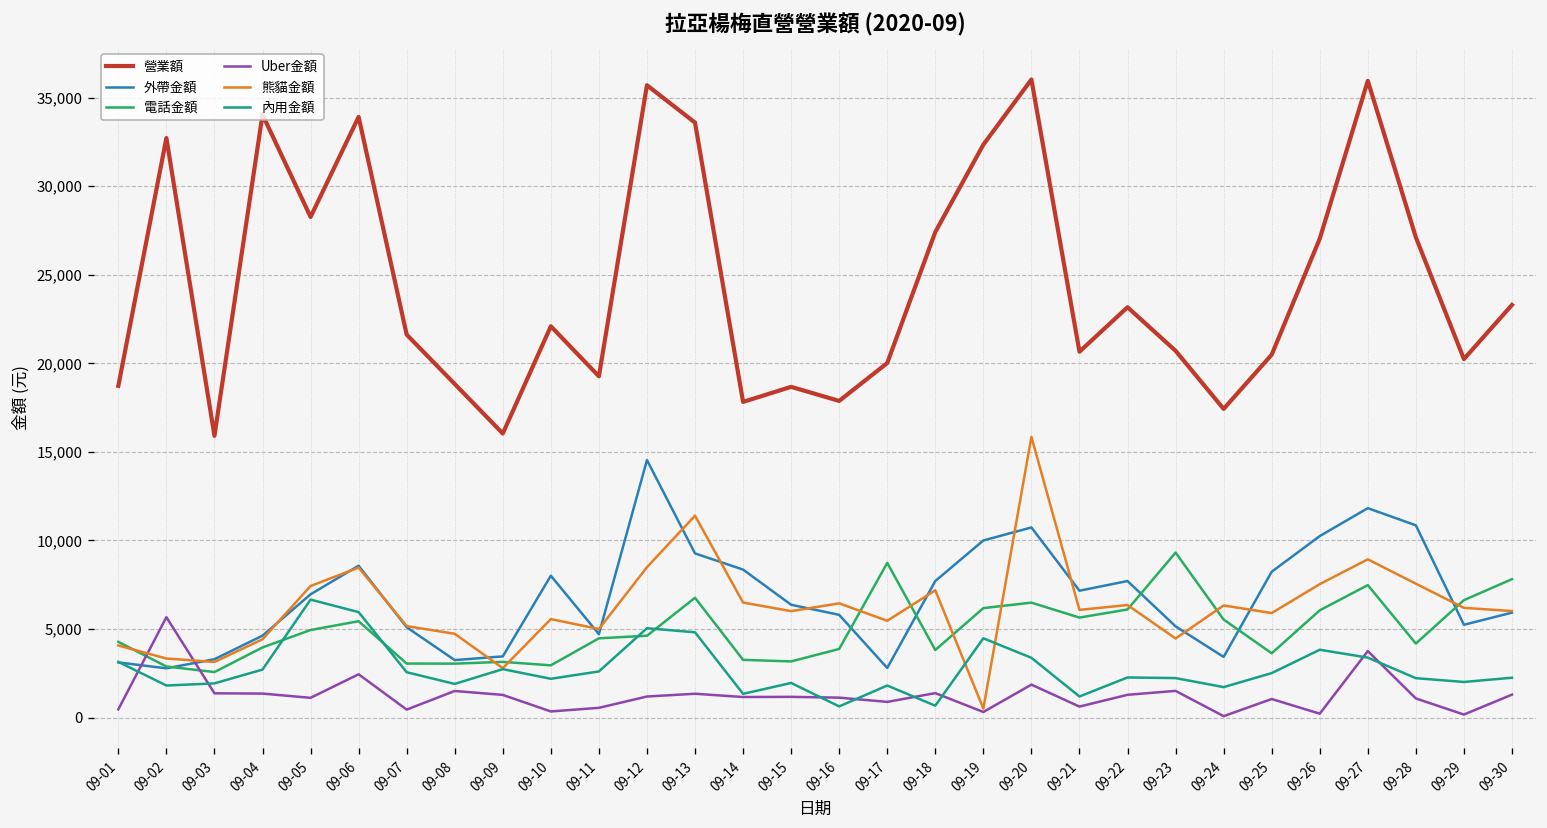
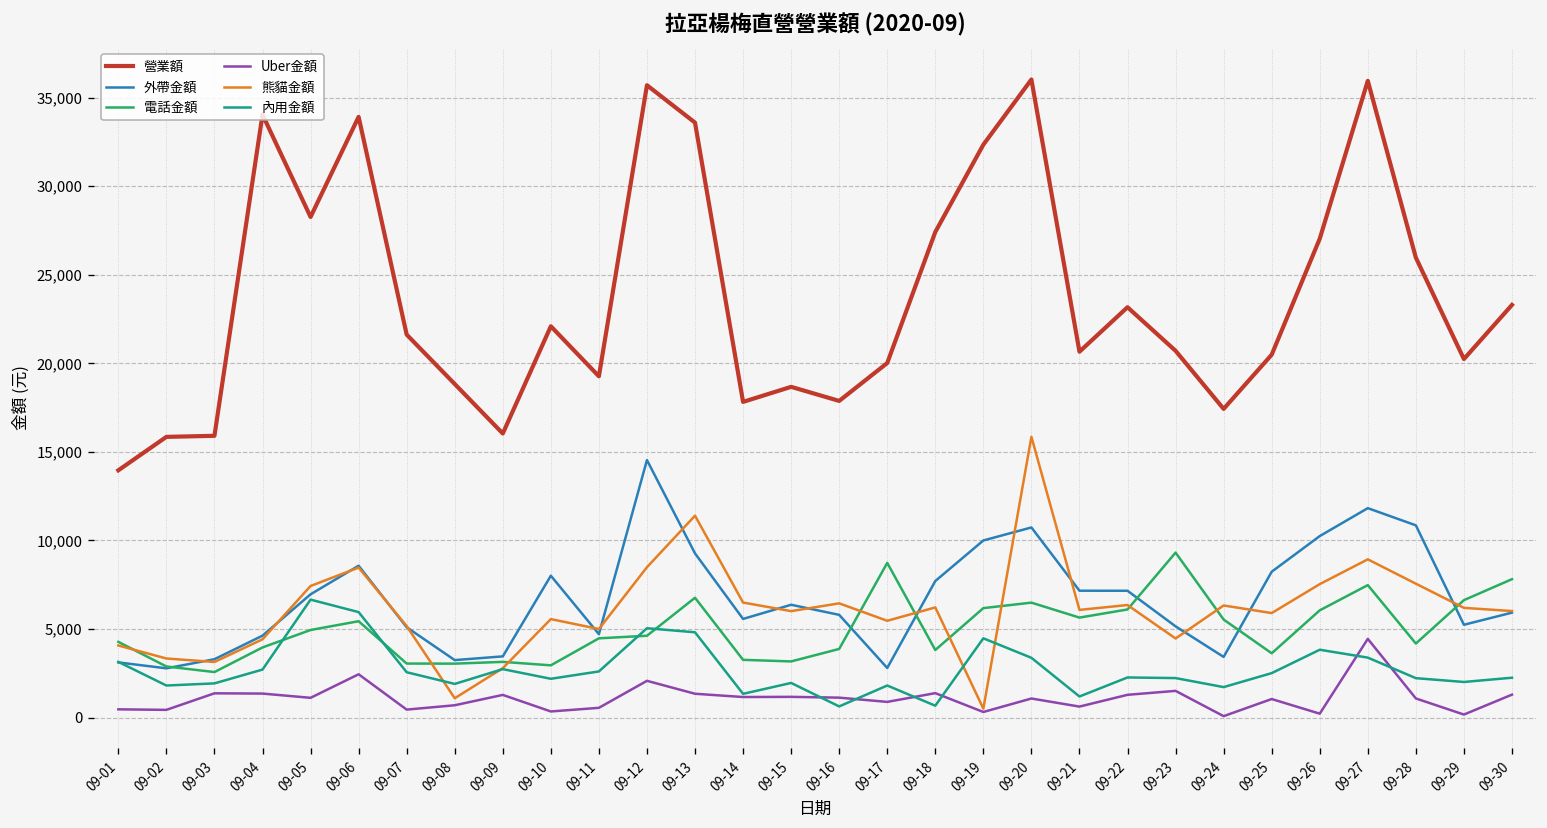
  {
    "營業額": {
-     "09-01": "18,700",
-     "09-02": "32,700",
+     "09-01": "14,000",
+     "09-02": "15,900",
      "09-03": "15,900",
      "09-05": "28,300",
      "09-06": "33,900",
      "09-07": "21,600",
      "09-08": "18,800",
      "09-09": "16,000",
      "09-10": "22,100",
      "09-11": "19,300",
      "09-12": "35,700",
      "09-13": "33,600",
      "09-14": "17,800",
      "09-15": "18,700",
      "09-16": "17,900",
      "09-17": "20,000",
      "09-18": "27,400",
      "09-19": "32,400",
      "09-20": "36,000",
      "09-21": "20,700",
      "09-22": "23,200",
      "09-23": "20,700",
      "09-24": "17,400",
      "09-25": "20,500",
      "09-26": "27,000",
      "09-27": "36,000",
-     "09-28": "27,100",
+     "09-28": "26,000",
      "09-29": "20,200",
      "09-30": "23,300"
    },
    "外帶金額": {
      "09-04": "4,600",
      "09-05": "7,000",
      "09-08": "3,200",
      "09-09": "3,500",
      "09-10": "8,000",
      "09-11": "4,700",
      "09-12": "14,500",
      "09-13": "9,300",
-     "09-14": "8,400",
+     "09-14": "5,600",
      "09-15": "6,400",
      "09-16": "5,800",
      "09-17": "2,800",
      "09-18": "7,700",
      "09-19": "10,000",
      "09-20": "10,700",
      "09-21": "7,200",
-     "09-22": "7,700",
+     "09-22": "7,200",
      "09-23": "5,200",
      "09-24": "3,400",
      "09-25": "8,200",
      "09-26": "10,200",
      "09-27": "11,800",
      "09-28": "10,900",
      "09-29": "5,200"
    },
    "Uber金額": {
      "09-01": "500",
-     "09-02": "5,700",
+     "09-02": "400",
      "09-03": "1,400",
      "09-04": "1,400",
      "09-05": "1,100",
      "09-06": "2,400",
      "09-07": "500",
-     "09-08": "1,500",
+     "09-08": "700",
      "09-09": "1,300",
      "09-10": "300",
      "09-11": "600",
-     "09-12": "1,200",
+     "09-12": "2,100",
      "09-13": "1,300",
      "09-14": "1,200",
      "09-15": "1,200",
      "09-16": "1,100",
      "09-17": "900",
      "09-18": "1,400",
      "09-19": "300",
-     "09-20": "1,900",
+     "09-20": "1,100",
      "09-21": "600",
      "09-22": "1,300",
      "09-23": "1,500",
      "09-24": "100",
      "09-25": "1,000",
      "09-26": "200",
-     "09-27": "3,800",
+     "09-27": "4,400",
      "09-28": "1,100",
      "09-29": "200",
      "09-30": "1,300"
    },
    "熊貓金額": {
      "09-01": "4,100",
      "09-02": "3,300",
      "09-04": "4,400",
      "09-05": "7,400",
-     "09-08": "4,700",
+     "09-08": "1,100",
      "09-10": "5,600",
      "09-11": "5,000",
      "09-12": "8,500",
      "09-13": "11,400",
      "09-14": "6,500",
      "09-15": "6,000",
      "09-16": "6,500",
      "09-17": "5,500",
-     "09-18": "7,200",
+     "09-18": "6,200",
      "09-19": "500",
      "09-20": "15,900",
      "09-21": "6,100",
      "09-22": "6,400",
      "09-23": "4,500",
      "09-24": "6,300",
      "09-25": "5,900",
      "09-26": "7,500",
      "09-27": "8,900",
      "09-28": "7,600",
      "09-29": "6,200"
    }
  }
